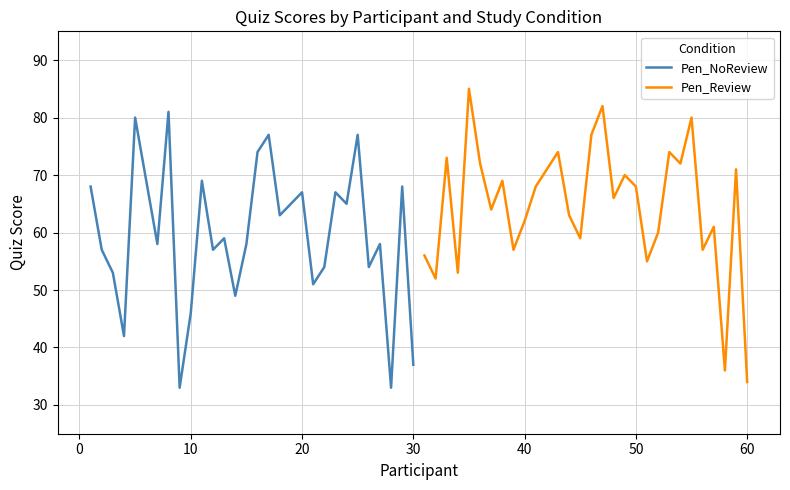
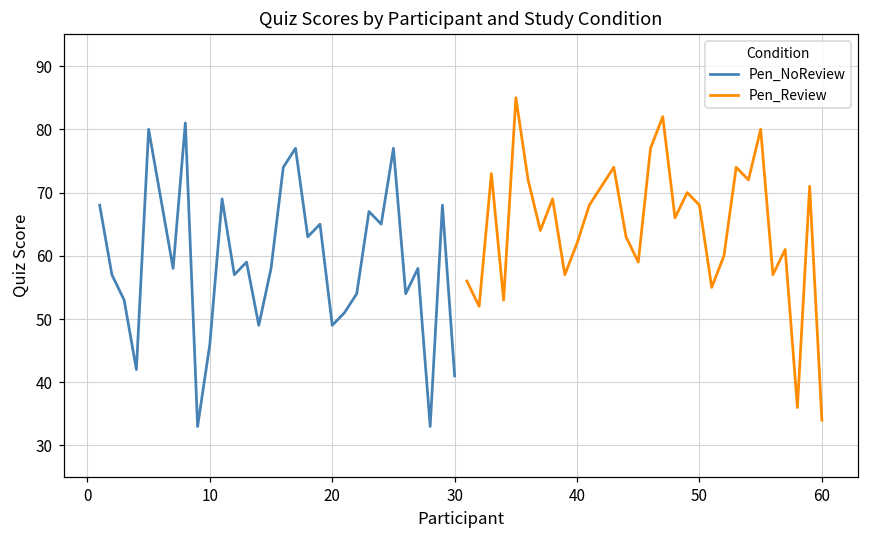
  {
    "Pen_NoReview": {
      "10": 46,
-     "20": 67,
-     "30": 37
+     "20": 49,
+     "30": 41
    },
    "Pen_Review": {
      "40": 62,
      "50": 68,
      "60": 34
    }
  }
